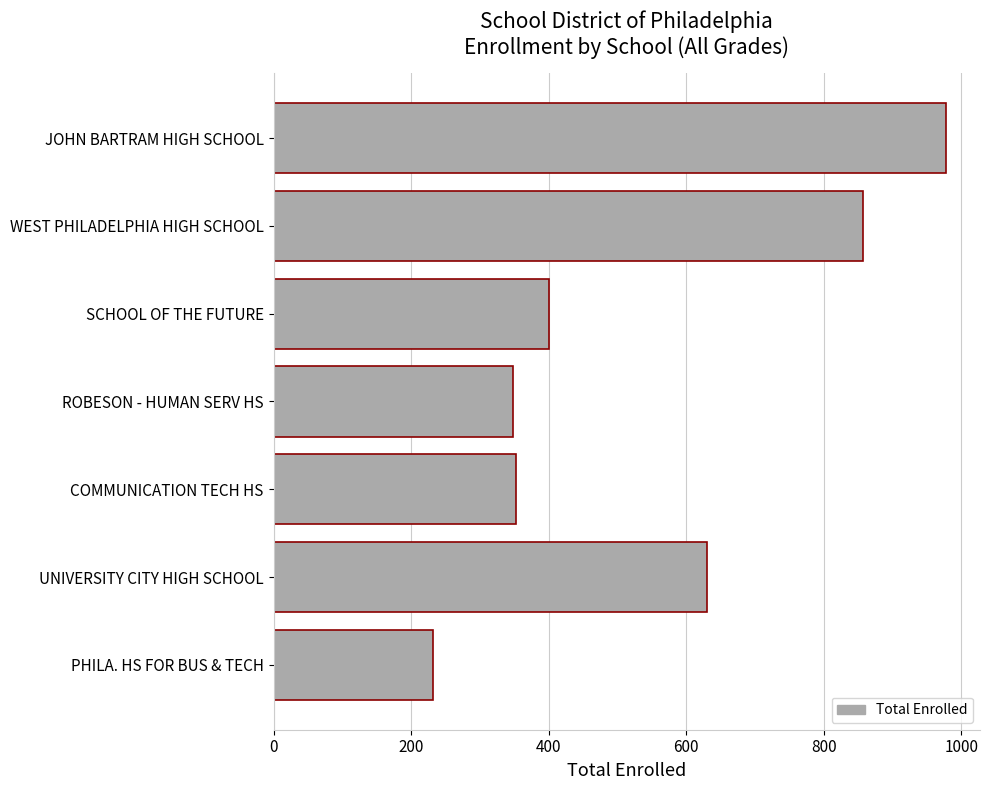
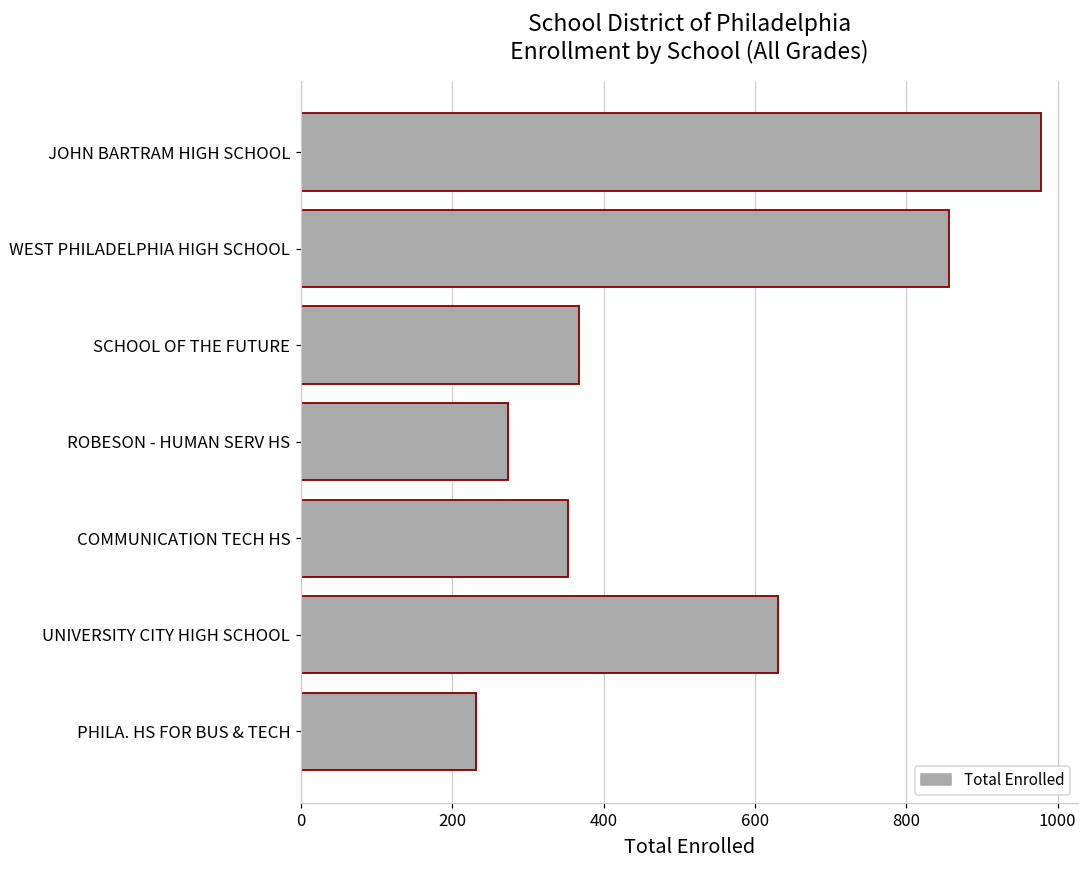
  {
    "JOHN BARTRAM HIGH SCHOOL": 980,
    "WEST PHILADELPHIA HIGH SCHOOL": 860,
-   "SCHOOL OF THE FUTURE": 400,
-   "ROBESON - HUMAN SERV HS": 350,
+   "SCHOOL OF THE FUTURE": 370,
+   "ROBESON - HUMAN SERV HS": 270,
    "COMMUNICATION TECH HS": 350,
    "UNIVERSITY CITY HIGH SCHOOL": 630,
    "PHILA. HS FOR BUS & TECH": 230
  }
